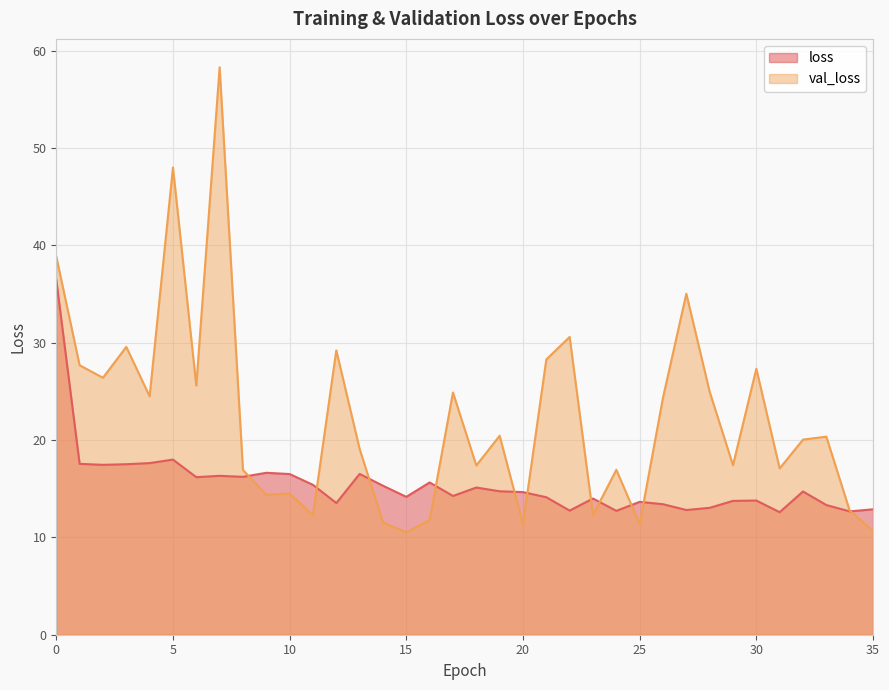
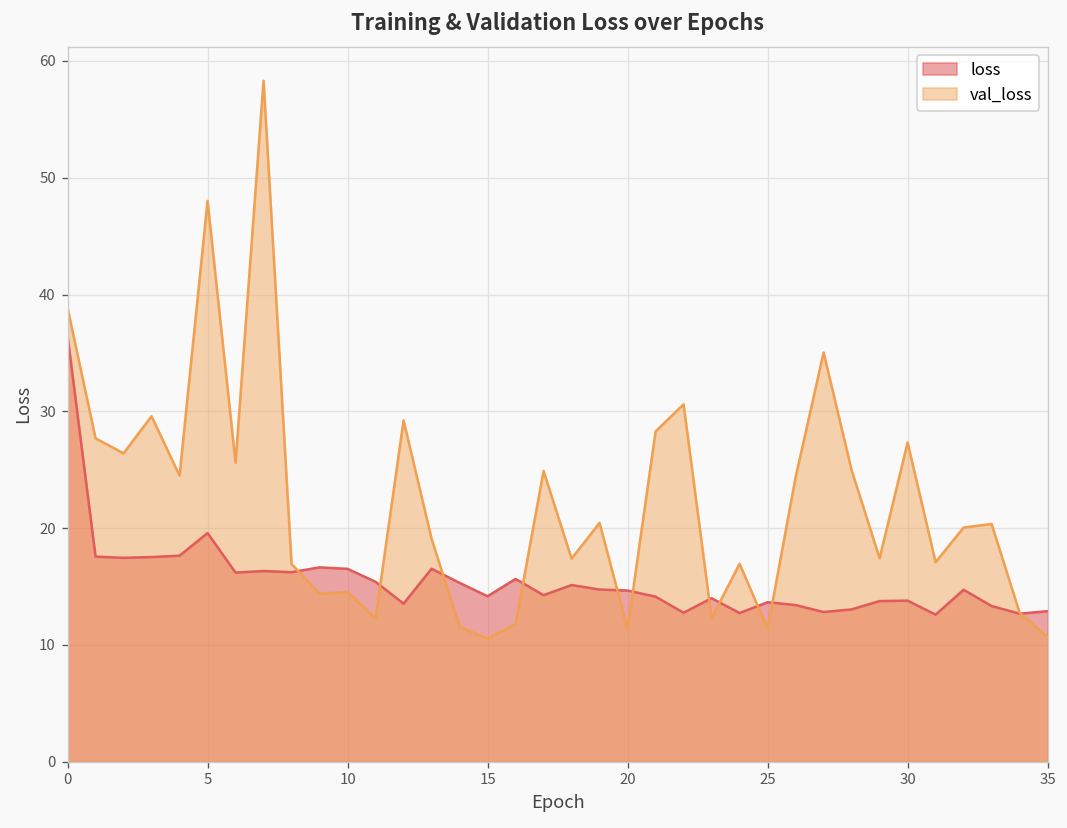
  {
    "loss": {
      "0": 36,
-     "5": 18,
+     "5": 20,
      "10": 17,
      "15": 14,
      "20": 15,
      "25": 14,
      "30": 14,
      "35": 13
    },
    "val_loss": {
      "0": 39,
      "5": 48,
      "10": 15,
      "15": 11,
      "20": 11,
      "25": 11,
      "30": 27,
      "35": 11
    }
  }
